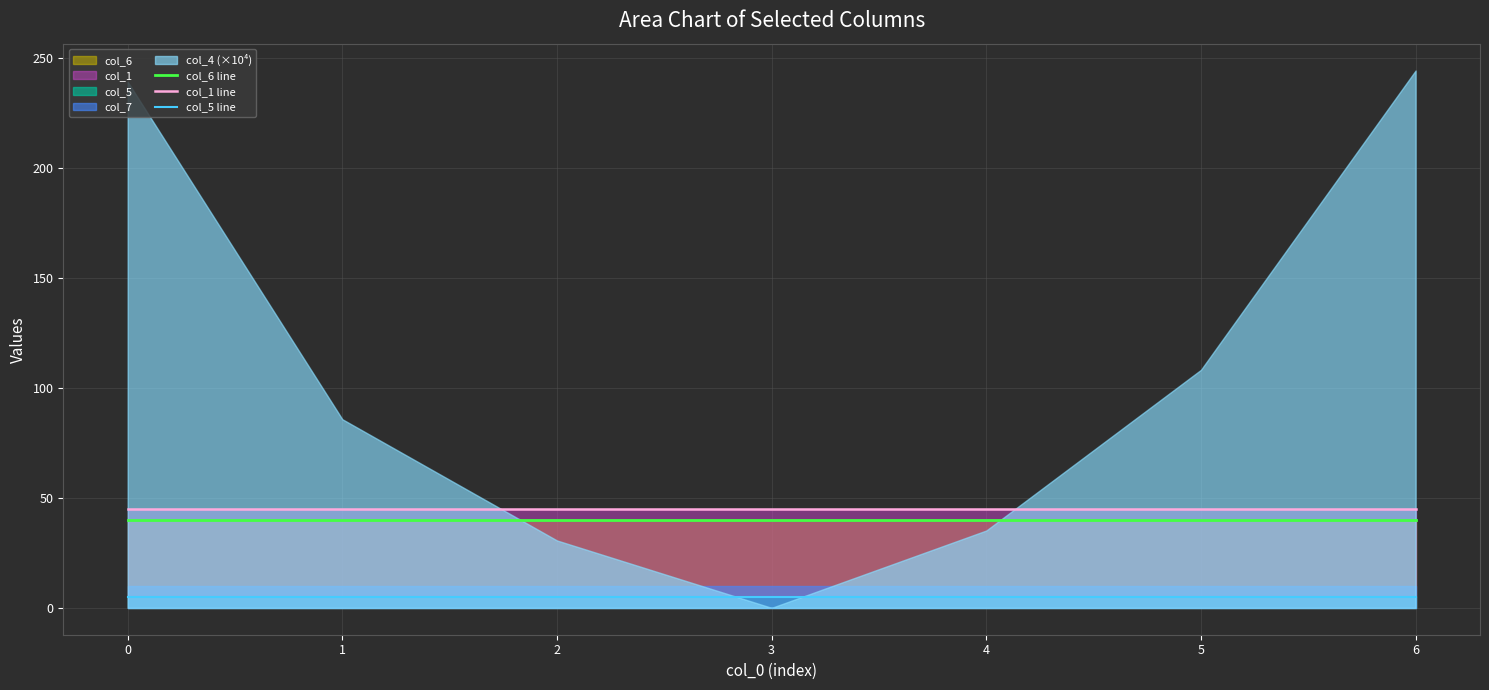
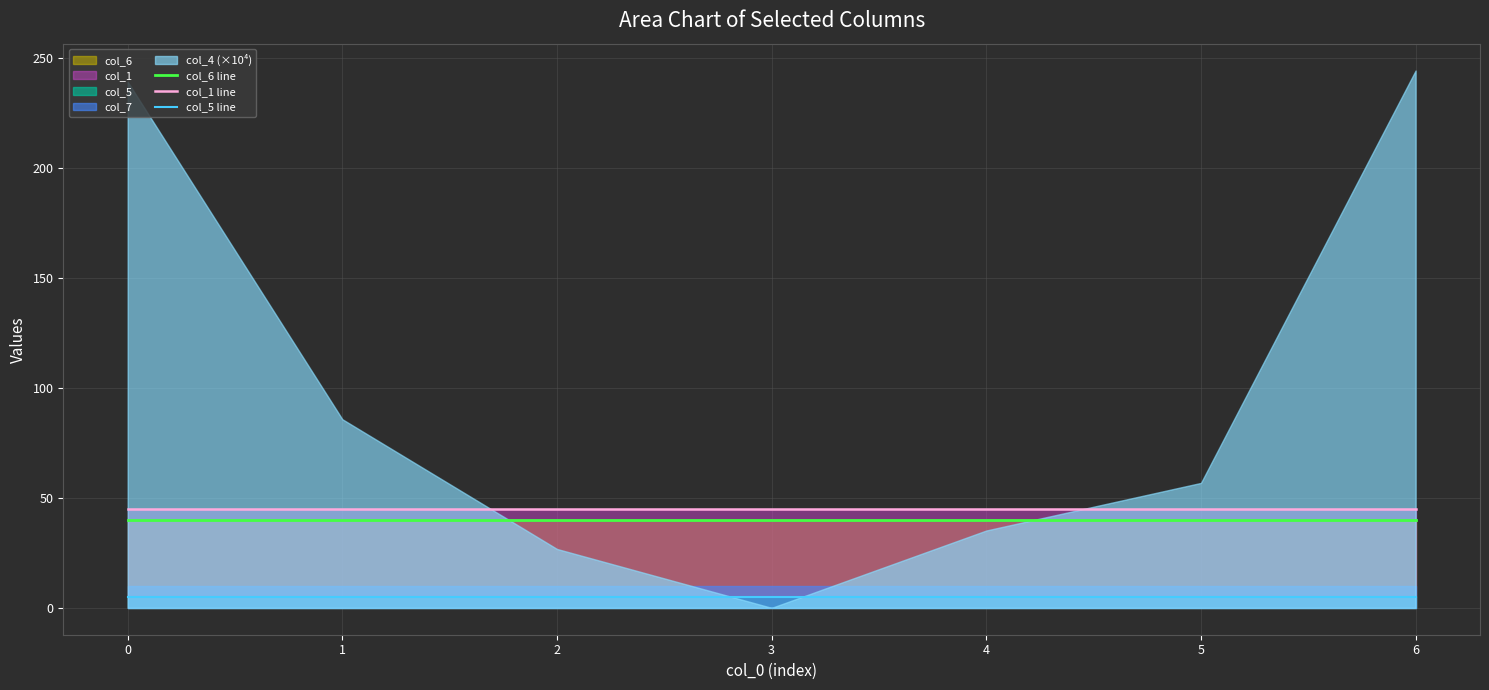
  {
    "col_6": {
      "0": 40,
      "1": 40,
      "2": 40,
      "3": 40,
      "4": 40,
      "5": 40,
      "6": 40
    },
    "col_1": {
      "0": 45,
      "1": 45,
      "2": 45,
      "3": 45,
      "4": 45,
      "5": 45,
      "6": 45
    },
    "col_5": {
      "0": 5,
      "1": 5,
      "2": 5,
      "3": 5,
      "4": 5,
      "5": 5,
      "6": 5
    },
    "col_7": {
      "0": 10,
      "1": 10,
      "2": 10,
      "3": 10,
      "4": 10,
      "5": 10,
      "6": 10
    },
    "col_4 (×10⁴)": {
      "1": 86,
-     "2": 31,
+     "2": 27,
      "4": 35,
-     "5": 108,
+     "5": 57,
      "6": 244
    }
  }
